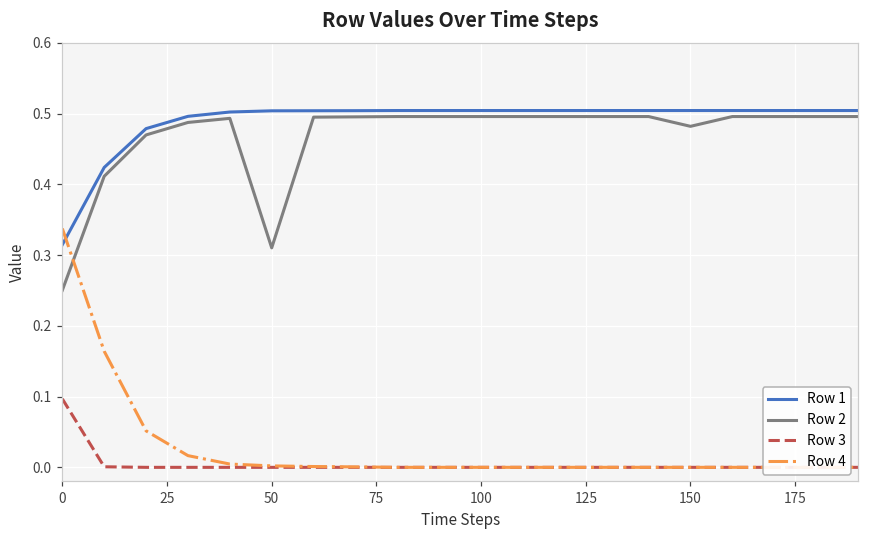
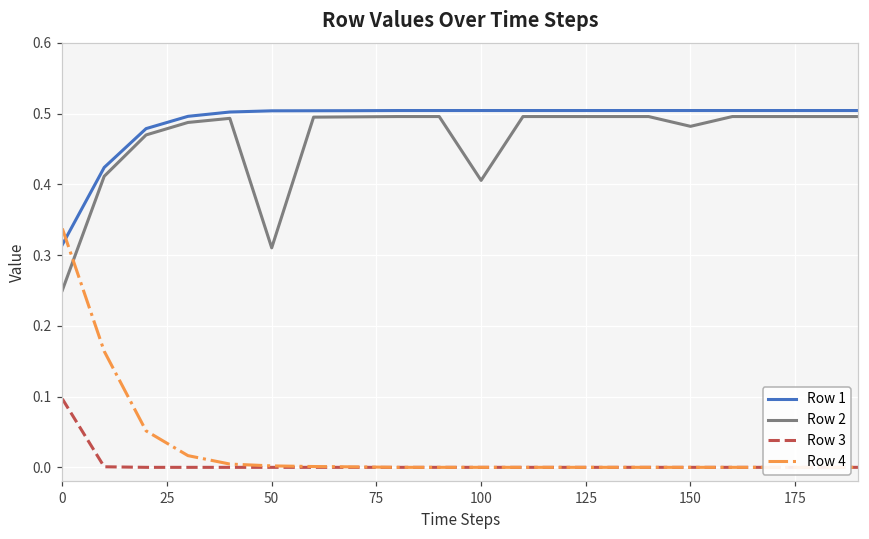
  {
    "Row 1": {
      "0": 0.31,
      "50": 0.50,
      "100": 0.50,
      "150": 0.50
    },
    "Row 2": {
      "0": 0.25,
      "50": 0.31,
-     "100": 0.50,
+     "100": 0.41,
      "150": 0.48
    },
    "Row 3": {
      "0": 0.10
    },
    "Row 4": {
      "0": 0.34
    }
  }
